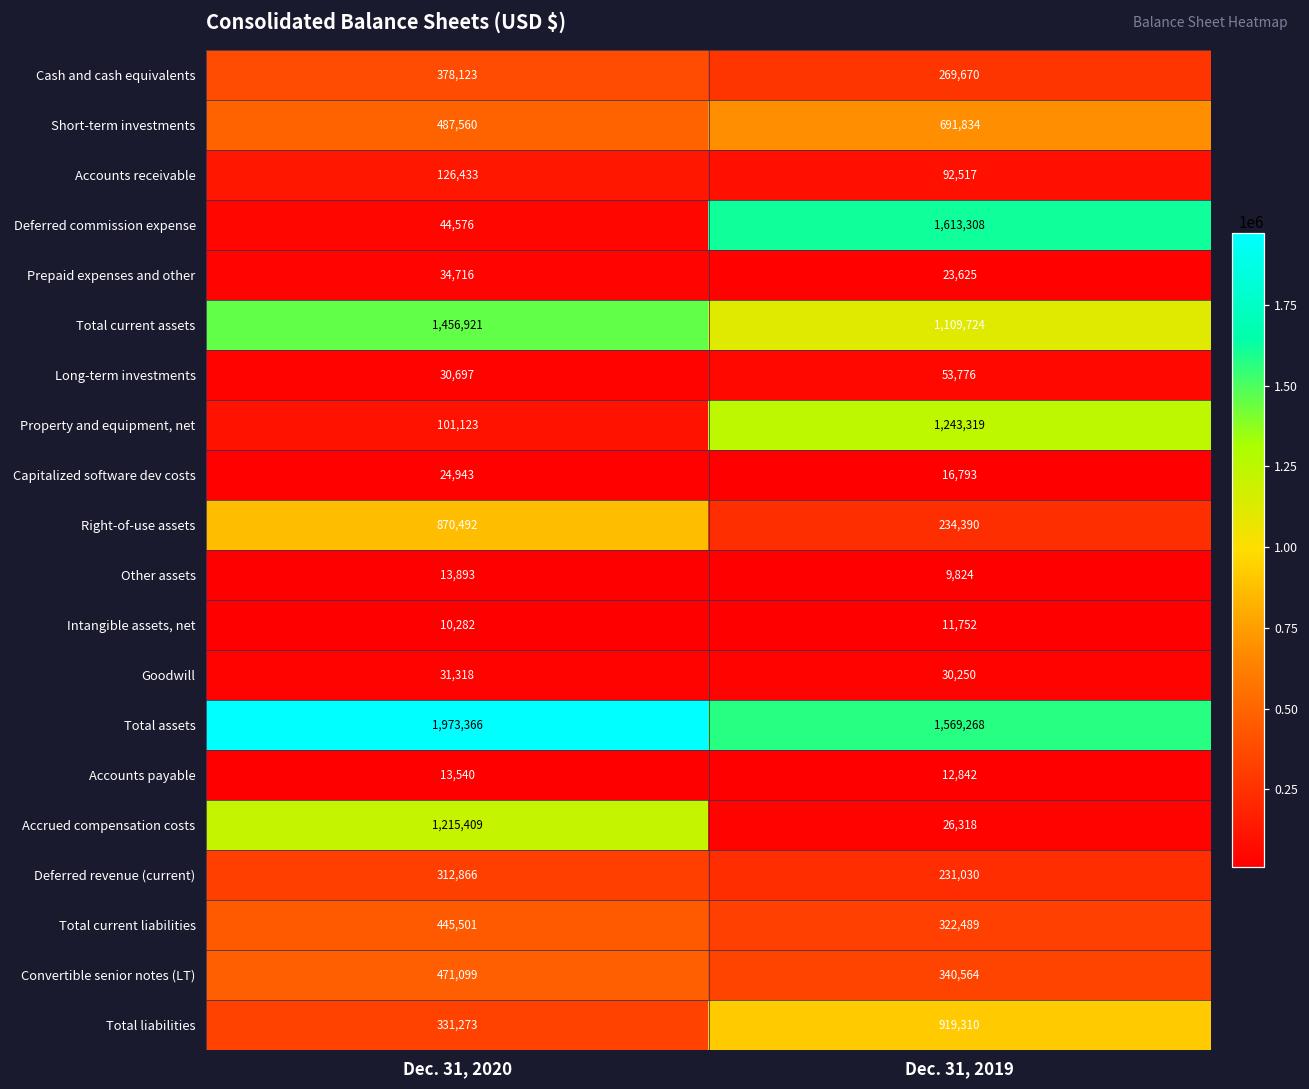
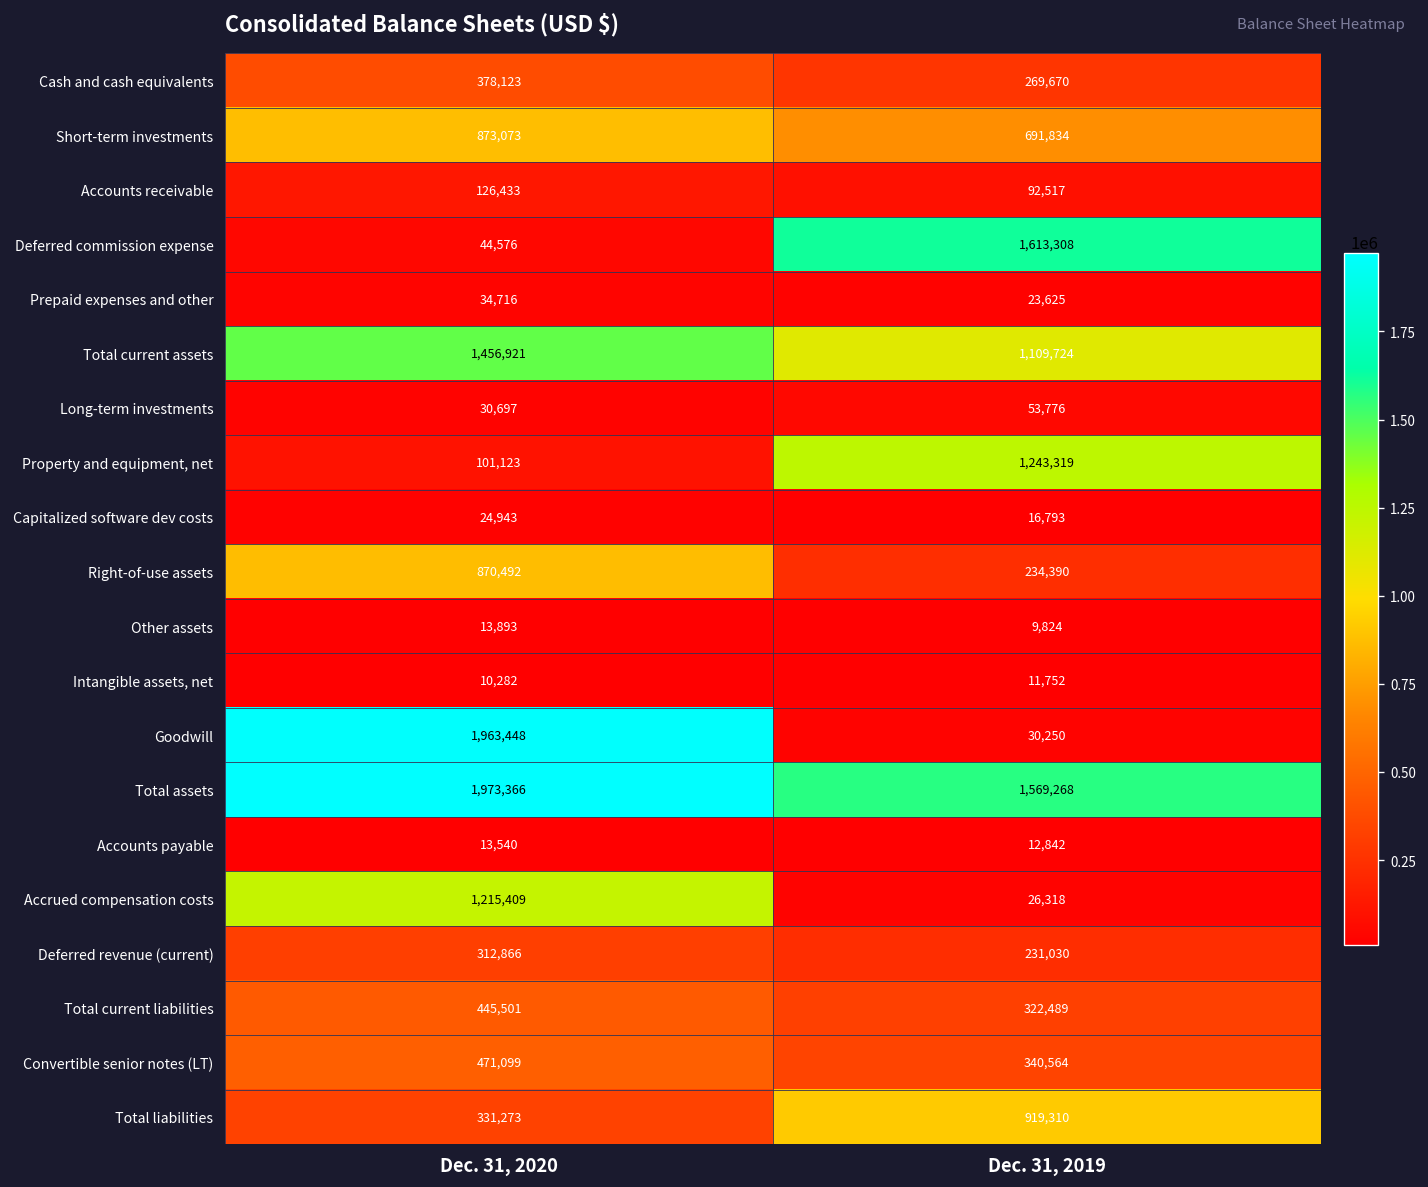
  {
    "Cash and cash equivalents": {
      "Dec. 31, 2020": "378,123",
      "Dec. 31, 2019": "269,670"
    },
    "Short-term investments": {
-     "Dec. 31, 2020": "487,560",
+     "Dec. 31, 2020": "873,073",
      "Dec. 31, 2019": "691,834"
    },
    "Accounts receivable": {
      "Dec. 31, 2020": "126,433",
      "Dec. 31, 2019": "92,517"
    },
    "Deferred commission expense": {
      "Dec. 31, 2020": "44,576",
      "Dec. 31, 2019": "1,613,308"
    },
    "Prepaid expenses and other": {
      "Dec. 31, 2020": "34,716",
      "Dec. 31, 2019": "23,625"
    },
    "Total current assets": {
      "Dec. 31, 2020": "1,456,921",
      "Dec. 31, 2019": "1,109,724"
    },
    "Long-term investments": {
      "Dec. 31, 2020": "30,697",
      "Dec. 31, 2019": "53,776"
    },
    "Property and equipment, net": {
      "Dec. 31, 2020": "101,123",
      "Dec. 31, 2019": "1,243,319"
    },
    "Capitalized software dev costs": {
      "Dec. 31, 2020": "24,943",
      "Dec. 31, 2019": "16,793"
    },
    "Right-of-use assets": {
      "Dec. 31, 2020": "870,492",
      "Dec. 31, 2019": "234,390"
    },
    "Other assets": {
      "Dec. 31, 2020": "13,893",
      "Dec. 31, 2019": "9,824"
    },
    "Intangible assets, net": {
      "Dec. 31, 2020": "10,282",
      "Dec. 31, 2019": "11,752"
    },
    "Goodwill": {
-     "Dec. 31, 2020": "31,318",
+     "Dec. 31, 2020": "1,963,448",
      "Dec. 31, 2019": "30,250"
    },
    "Total assets": {
      "Dec. 31, 2020": "1,973,366",
      "Dec. 31, 2019": "1,569,268"
    },
    "Accounts payable": {
      "Dec. 31, 2020": "13,540",
      "Dec. 31, 2019": "12,842"
    },
    "Accrued compensation costs": {
      "Dec. 31, 2020": "1,215,409",
      "Dec. 31, 2019": "26,318"
    },
    "Deferred revenue (current)": {
      "Dec. 31, 2020": "312,866",
      "Dec. 31, 2019": "231,030"
    },
    "Total current liabilities": {
      "Dec. 31, 2020": "445,501",
      "Dec. 31, 2019": "322,489"
    },
    "Convertible senior notes (LT)": {
      "Dec. 31, 2020": "471,099",
      "Dec. 31, 2019": "340,564"
    },
    "Total liabilities": {
      "Dec. 31, 2020": "331,273",
      "Dec. 31, 2019": "919,310"
    }
  }
